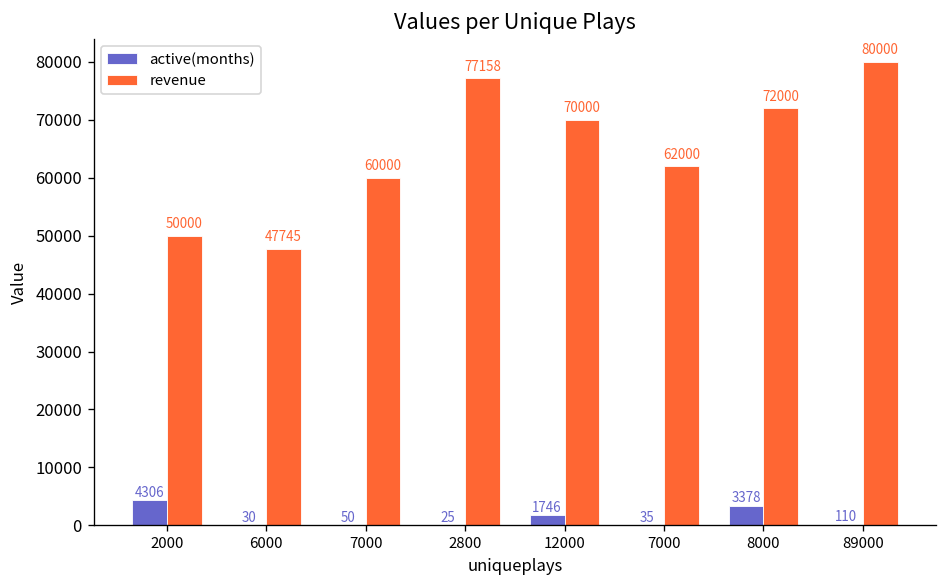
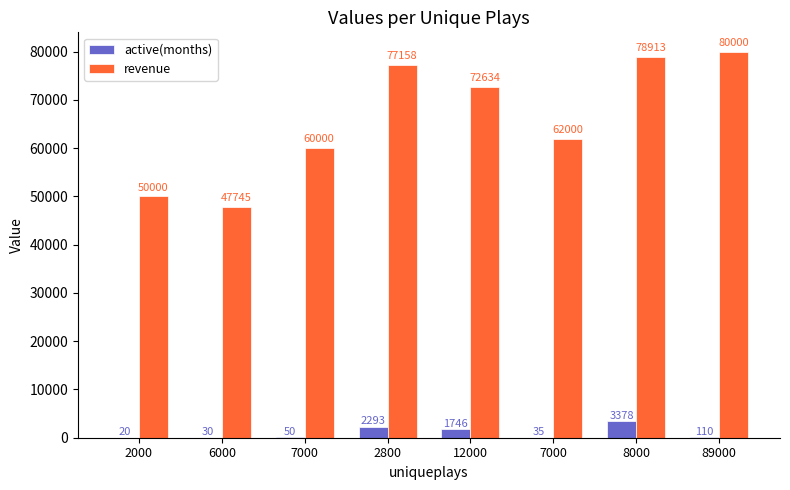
  {
    "active(months)": {
-     "2000": 4306,
+     "2000": 20,
      "6000": 30,
-     "2800": 25,
+     "2800": 2293,
      "12000": 1746,
      "8000": 3378,
      "89000": 110
    },
    "revenue": {
      "2000": 50000,
      "6000": 47745,
      "2800": 77158,
-     "12000": 70000,
-     "8000": 72000,
+     "12000": 72634,
+     "8000": 78913,
      "89000": 80000
    }
  }
